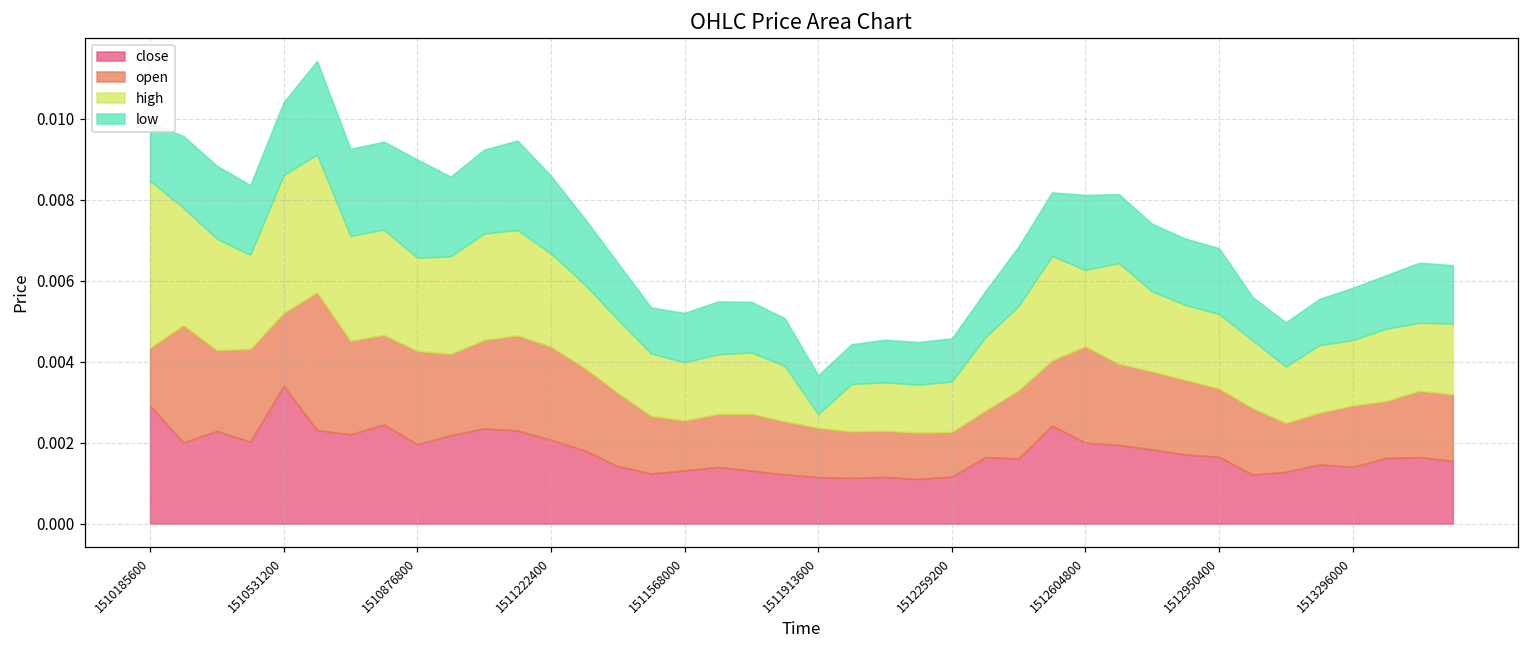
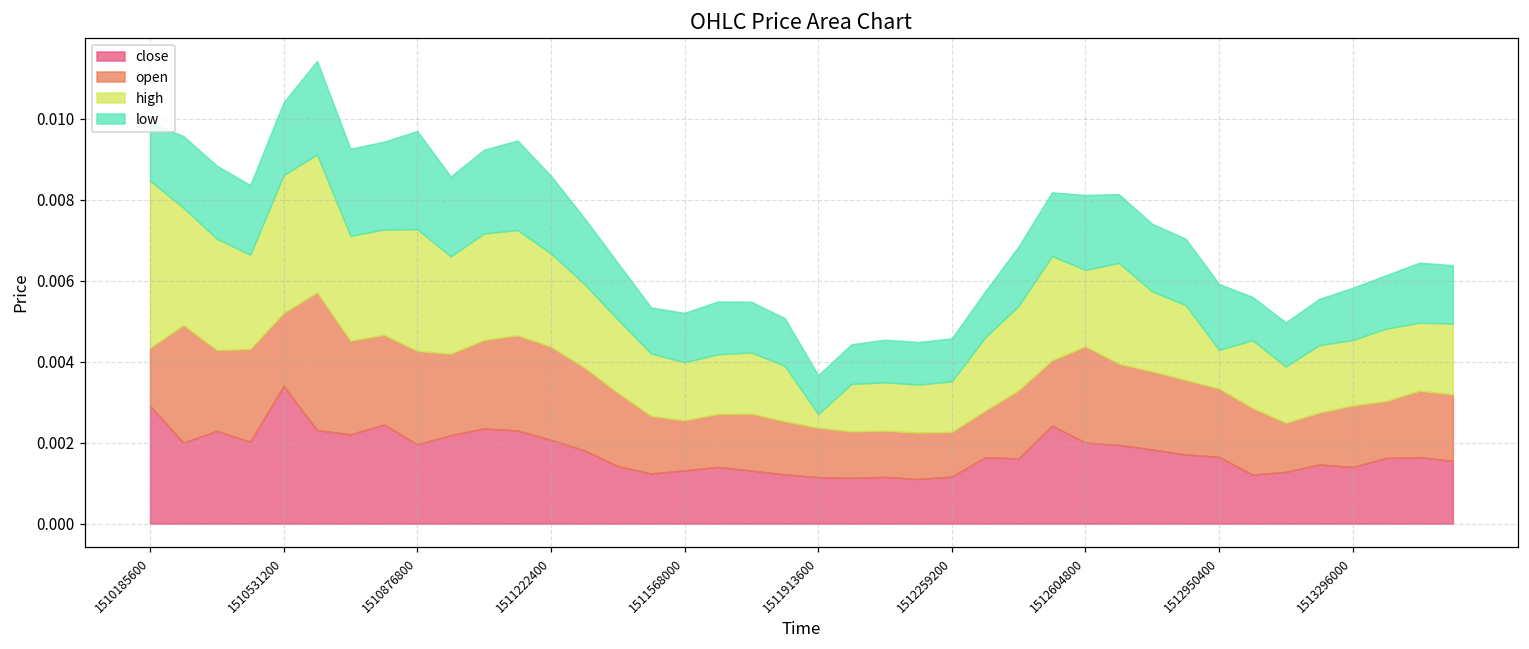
  {
    "high": {
      "1510185600": 0.0041,
      "1510531200": 0.0034,
-     "1510876800": 0.0023,
+     "1510876800": 0.0030,
      "1511222400": 0.0023,
      "1511568000": 0.0014,
      "1511913600": 0.0003,
      "1512259200": 0.0012,
      "1512604800": 0.0019,
-     "1512950400": 0.0018,
+     "1512950400": 0.0010,
      "1513296000": 0.0016
    },
    "low": {
      "1510531200": 0.0018,
      "1510876800": 0.0024,
      "1511222400": 0.0019,
      "1511568000": 0.0012,
      "1511913600": 0.0010,
      "1512259200": 0.0011,
      "1512604800": 0.0019,
      "1512950400": 0.0016,
      "1513296000": 0.0013
    }
  }
